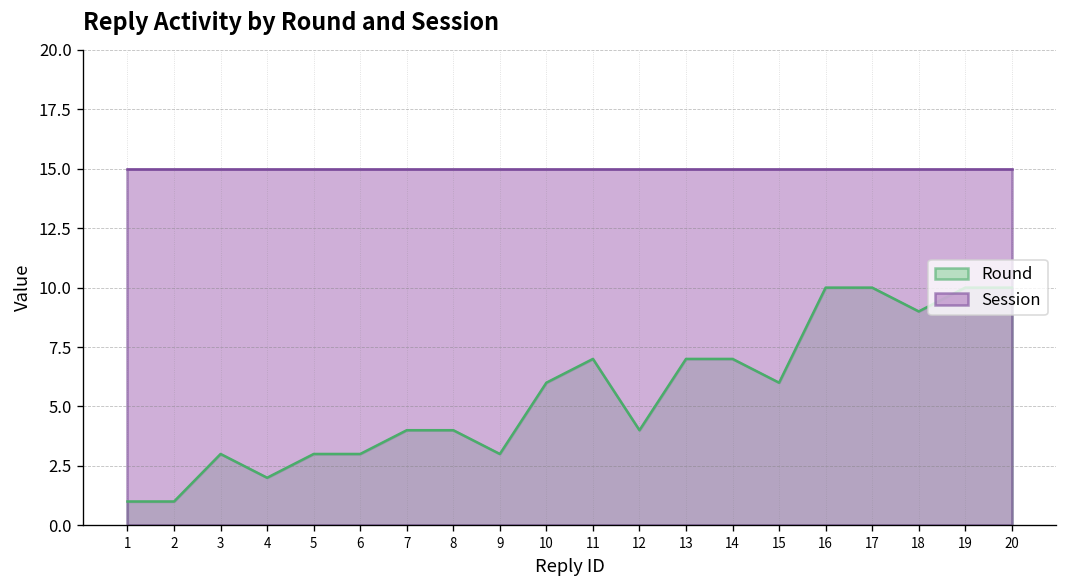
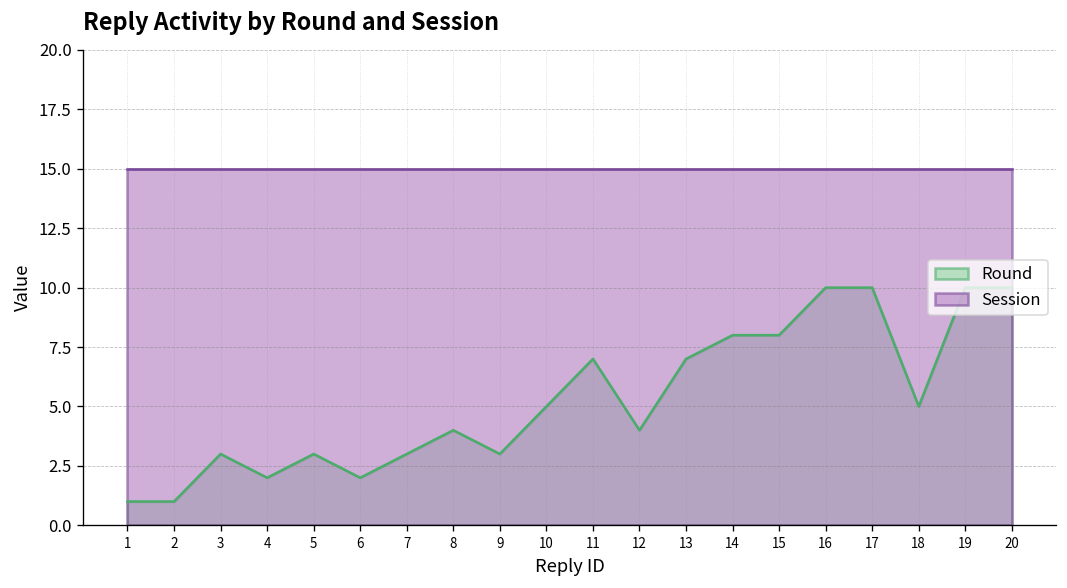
  {
    "Round": {
      "1": 1,
      "2": 1,
      "3": 3,
      "4": 2,
      "5": 3,
-     "6": 3,
-     "7": 4,
+     "6": 2,
+     "7": 3,
      "8": 4,
      "9": 3,
-     "10": 6,
+     "10": 5,
      "11": 7,
      "12": 4,
      "13": 7,
-     "14": 7,
-     "15": 6,
+     "14": 8,
+     "15": 8,
      "16": 10,
      "17": 10,
-     "18": 9
+     "18": 5
    },
    "Session": {
      "1": 15,
      "2": 15,
      "3": 15,
      "4": 15,
      "5": 15,
      "6": 15,
      "7": 15,
      "8": 15,
      "9": 15,
      "10": 15,
      "11": 15,
      "12": 15,
      "13": 15,
      "14": 15,
      "15": 15,
      "16": 15,
      "17": 15,
      "18": 15,
      "19": 15,
      "20": 15
    }
  }
